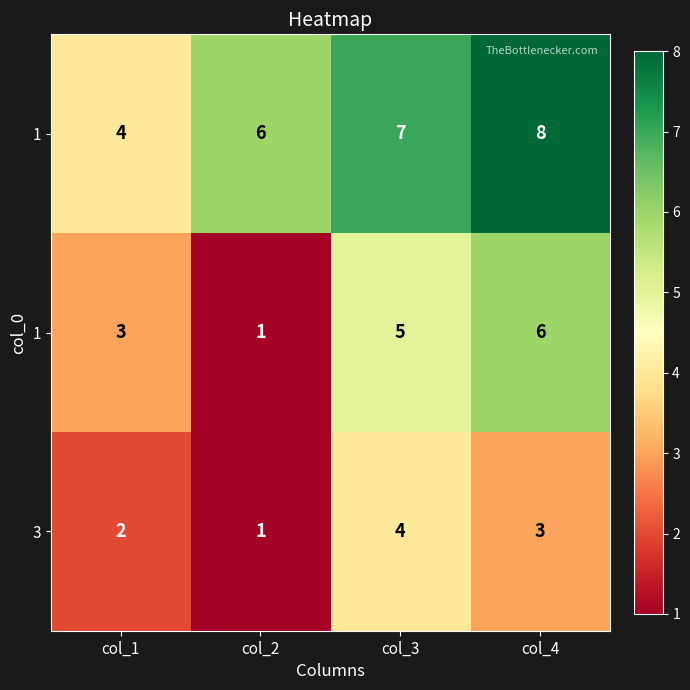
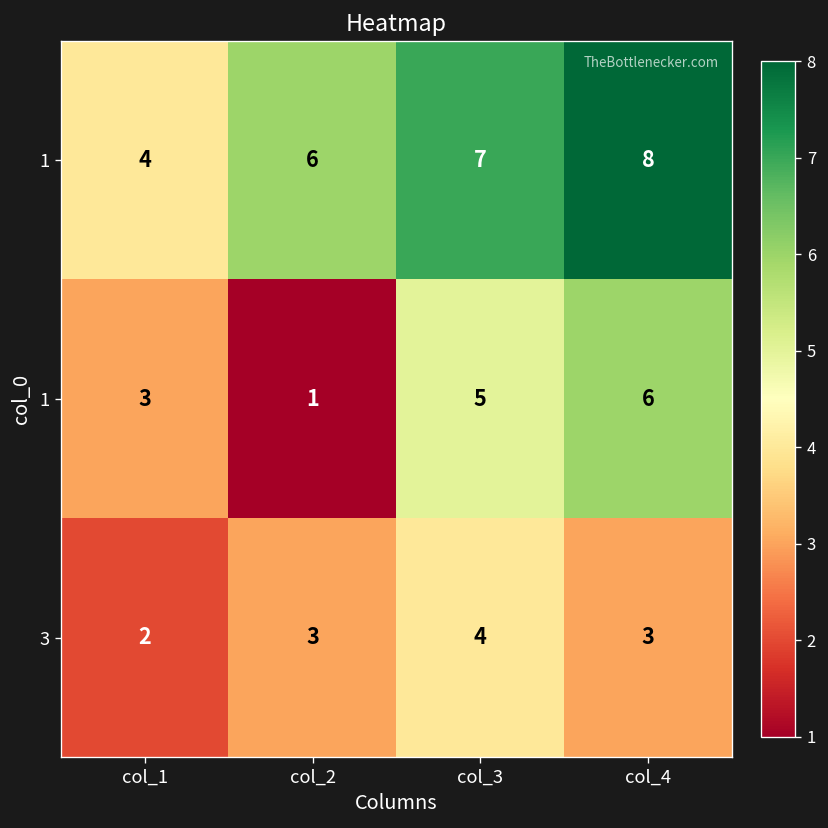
  {
    "3": {
      "col_1": 2,
-     "col_2": 1,
+     "col_2": 3,
      "col_3": 4,
      "col_4": 3
    }
  }
